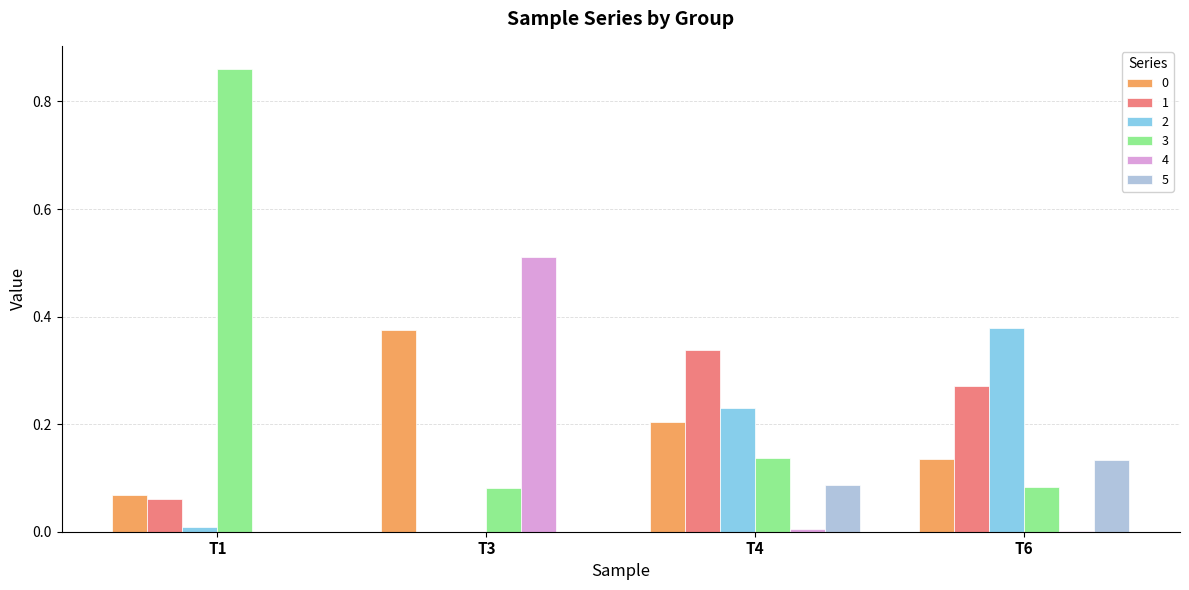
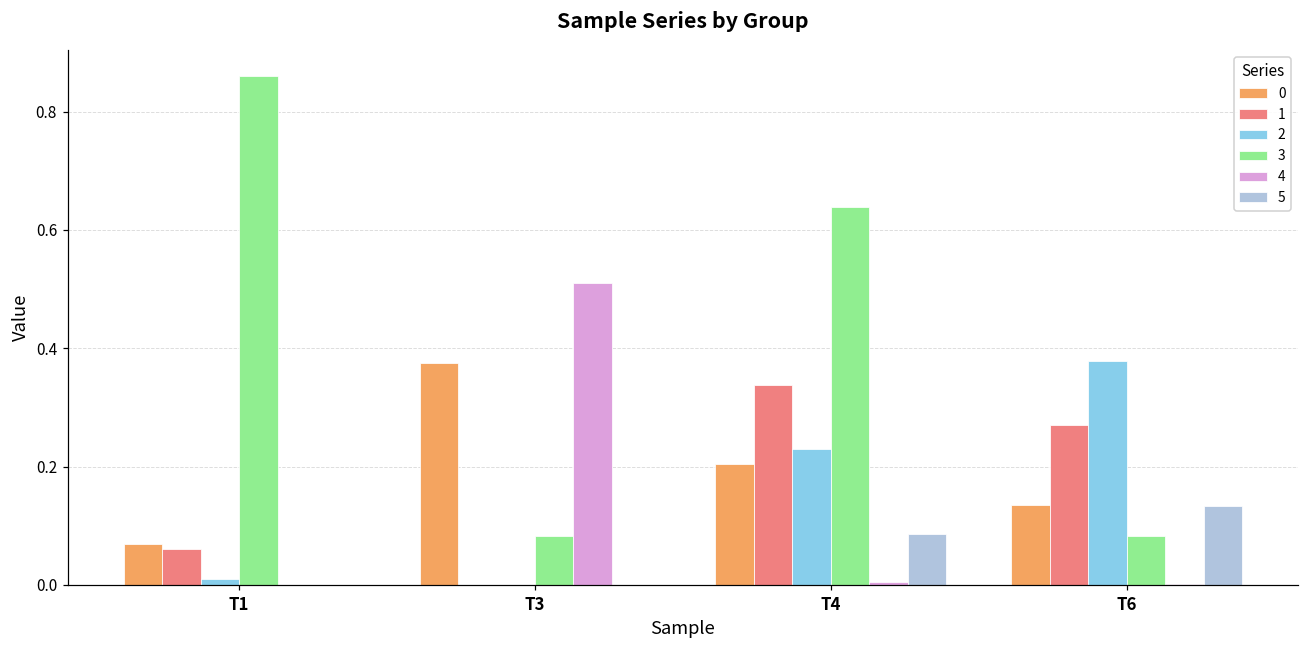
  {
    "3": {
      "T1": 0.86,
      "T3": 0.08,
-     "T4": 0.14,
+     "T4": 0.64,
      "T6": 0.08
    }
  }
